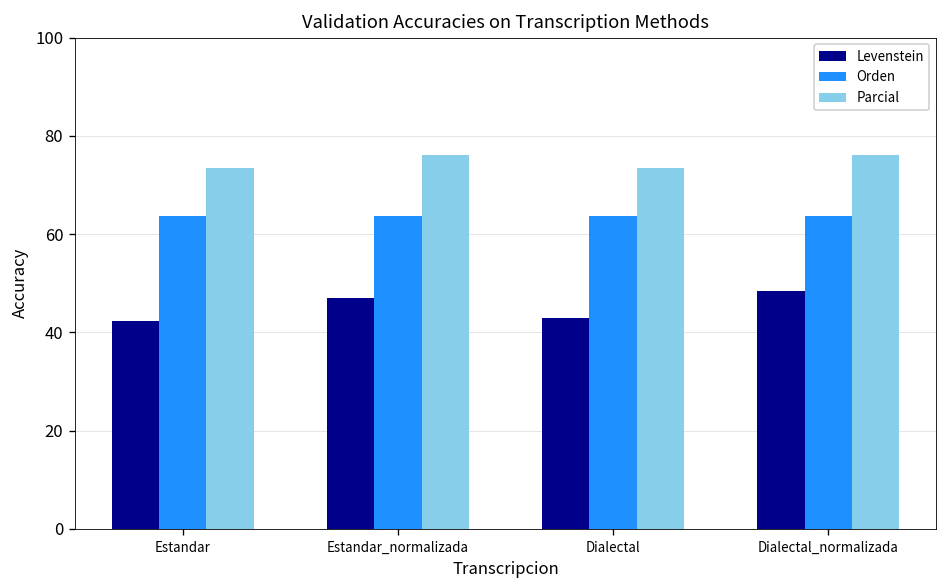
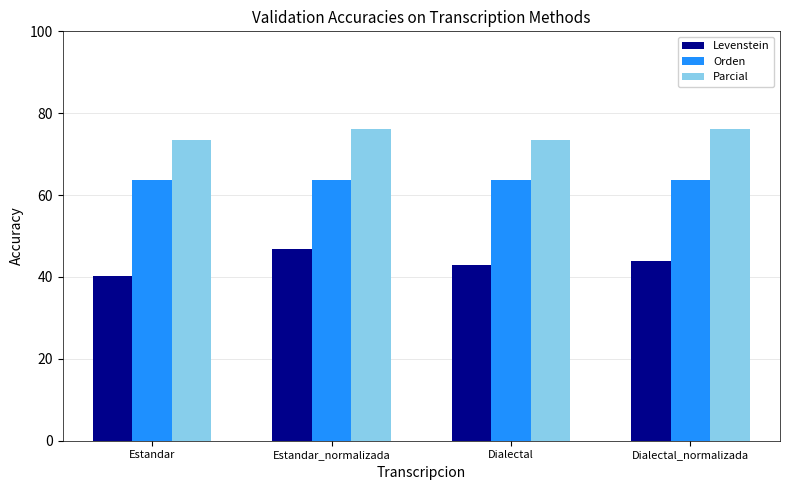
  {
    "Levenstein": {
-     "Estandar": 42,
+     "Estandar": 40,
      "Estandar_normalizada": 47,
      "Dialectal": 43,
-     "Dialectal_normalizada": 48
+     "Dialectal_normalizada": 44
    },
    "Orden": {
      "Estandar": 64,
      "Estandar_normalizada": 64,
      "Dialectal": 64,
      "Dialectal_normalizada": 64
    },
    "Parcial": {
      "Estandar": 74,
      "Estandar_normalizada": 76,
      "Dialectal": 74,
      "Dialectal_normalizada": 76
    }
  }
